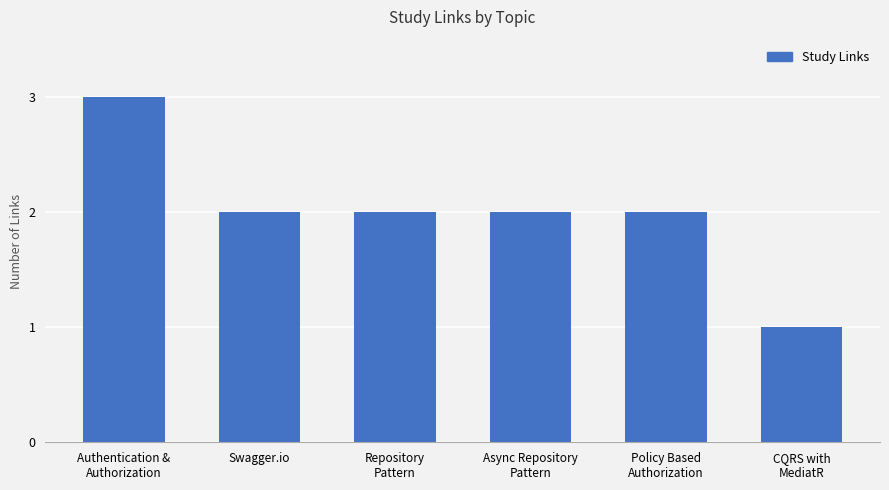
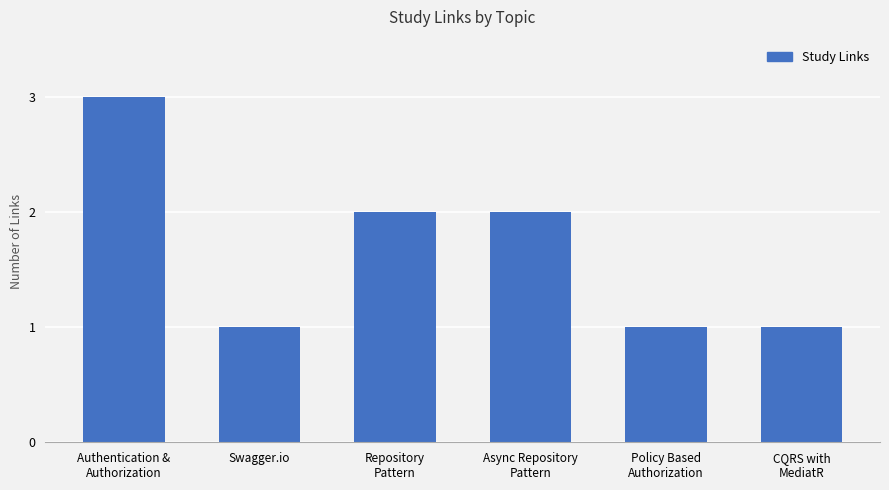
  {
    "Authentication & Authorization": 3,
-   "Swagger.io": 2,
+   "Swagger.io": 1,
    "Repository Pattern": 2,
    "Async Repository Pattern": 2,
-   "Policy Based Authorization": 2,
+   "Policy Based Authorization": 1,
    "CQRS with MediatR": 1
  }
